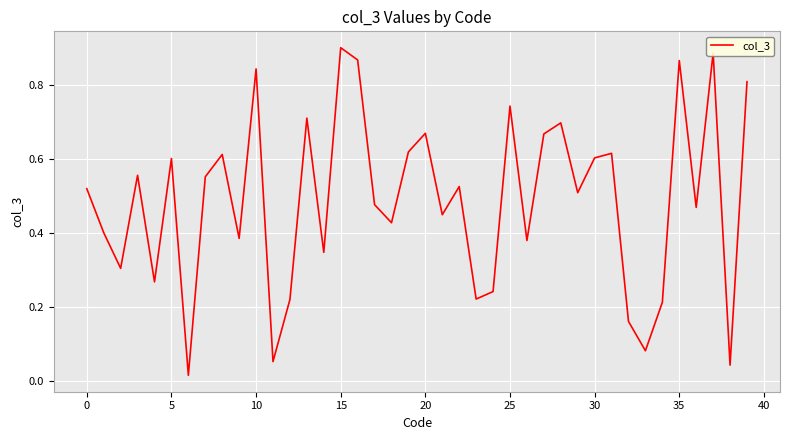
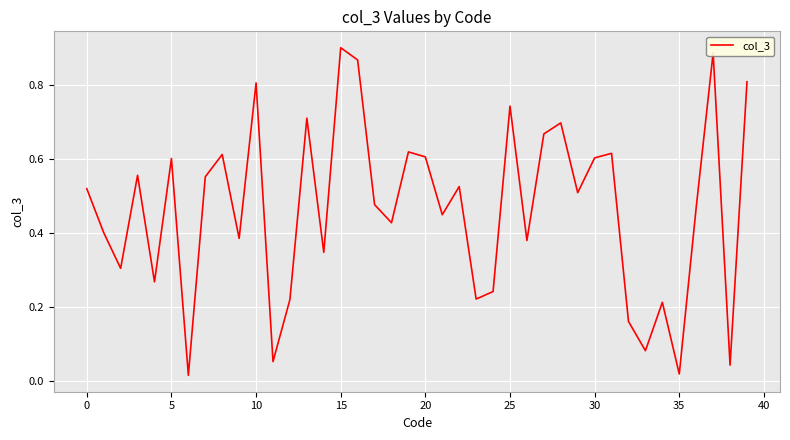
  {
    "0": 0.52,
    "5": 0.60,
-   "10": 0.84,
+   "10": 0.81,
    "15": 0.90,
-   "20": 0.67,
+   "20": 0.61,
    "25": 0.74,
    "30": 0.60,
-   "35": 0.87
+   "35": 0.02
  }
